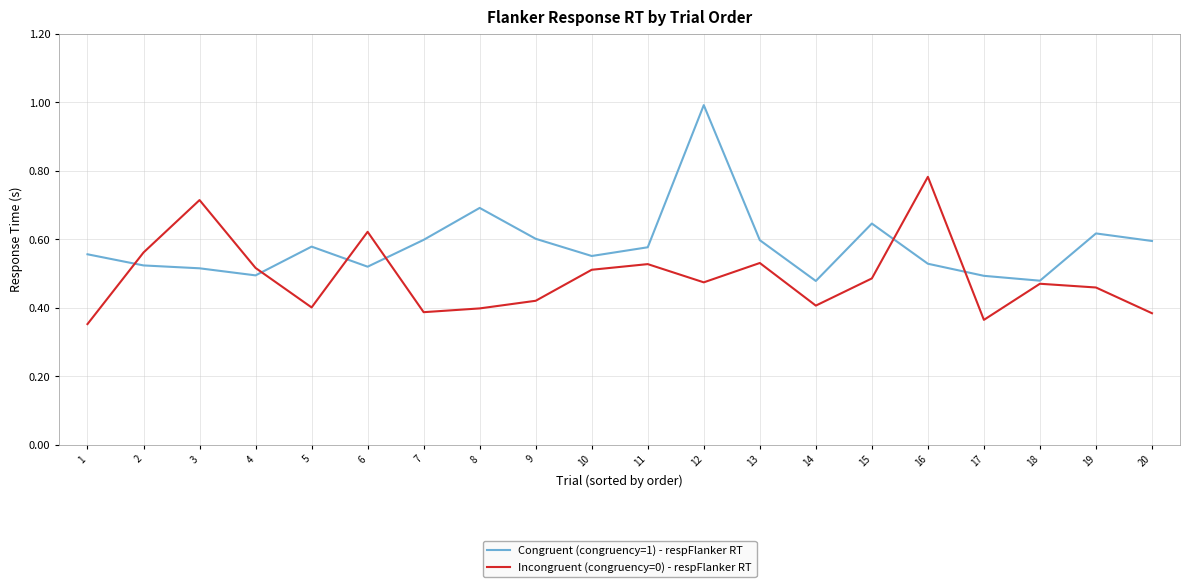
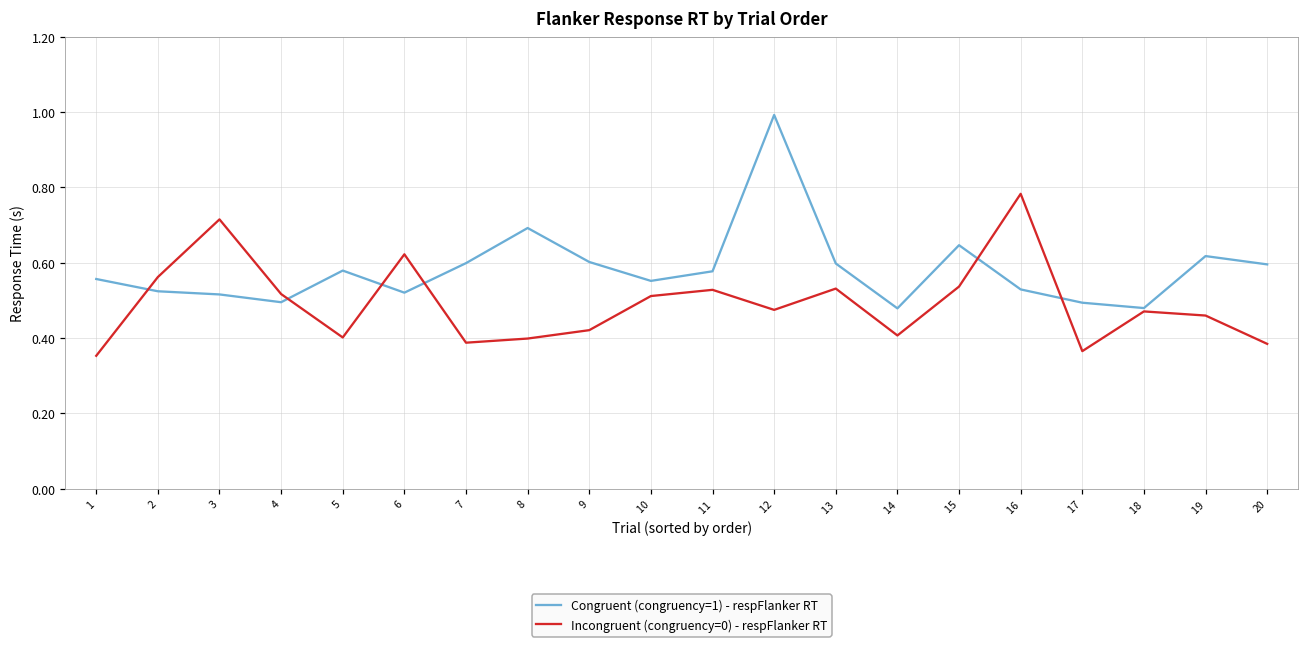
  {
    "Congruent (congruency=1) - respFlanker RT": {
      "1": 0.56,
      "2": 0.52,
      "3": 0.52,
      "4": 0.49,
      "5": 0.58,
      "6": 0.52,
      "7": 0.60,
      "8": 0.69,
      "9": 0.60,
      "10": 0.55,
      "11": 0.58,
      "12": 0.99,
      "13": 0.60,
      "14": 0.48,
      "15": 0.65,
      "16": 0.53,
      "17": 0.49,
      "18": 0.48,
      "19": 0.62,
      "20": 0.60
    },
    "Incongruent (congruency=0) - respFlanker RT": {
      "1": 0.35,
      "2": 0.56,
      "3": 0.71,
      "4": 0.52,
      "5": 0.40,
      "6": 0.62,
      "7": 0.39,
      "8": 0.40,
      "9": 0.42,
      "10": 0.51,
      "11": 0.53,
      "12": 0.47,
      "13": 0.53,
      "14": 0.41,
-     "15": 0.49,
+     "15": 0.54,
      "16": 0.78,
      "17": 0.36,
      "18": 0.47,
      "19": 0.46,
      "20": 0.38
    }
  }
